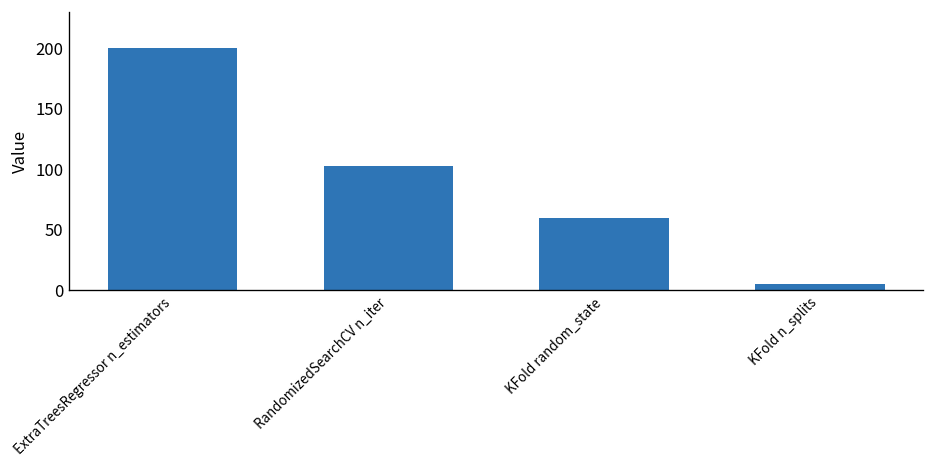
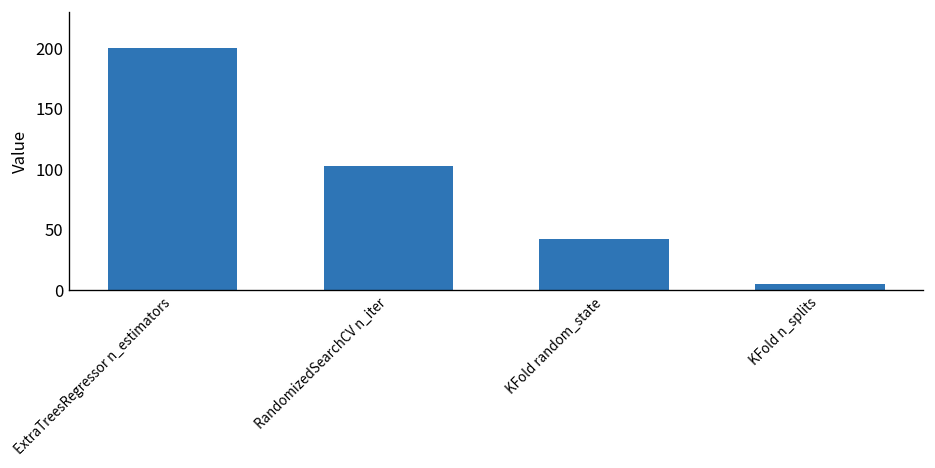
  {
    "ExtraTreesRegressor n_estimators": 200,
    "RandomizedSearchCV n_iter": 103,
-   "KFold random_state": 60,
+   "KFold random_state": 42,
    "KFold n_splits": 5
  }
